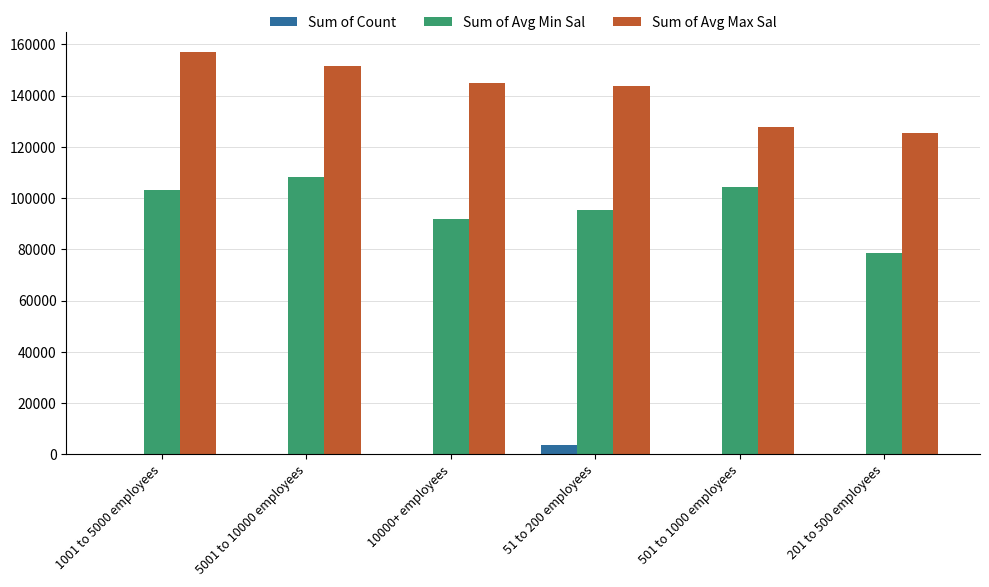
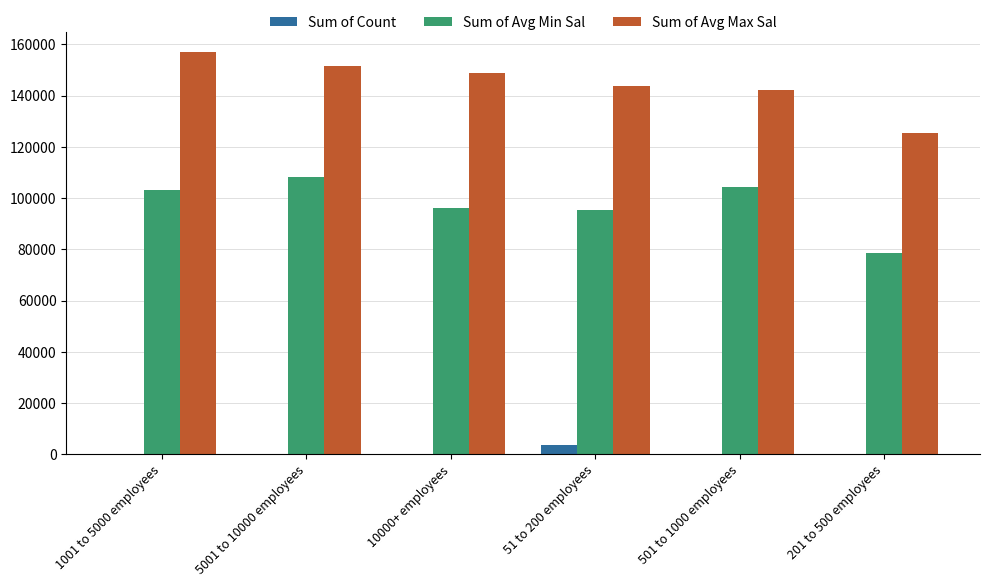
  {
    "Sum of Count": {
      "51 to 200 employees": 3000
    },
    "Sum of Avg Min Sal": {
      "1001 to 5000 employees": 103000,
      "5001 to 10000 employees": 108000,
-     "10000+ employees": 92000,
+     "10000+ employees": 96000,
      "51 to 200 employees": 95000,
      "501 to 1000 employees": 104000,
      "201 to 500 employees": 79000
    },
    "Sum of Avg Max Sal": {
      "1001 to 5000 employees": 157000,
      "5001 to 10000 employees": 152000,
-     "10000+ employees": 145000,
+     "10000+ employees": 149000,
      "51 to 200 employees": 144000,
-     "501 to 1000 employees": 128000,
+     "501 to 1000 employees": 142000,
      "201 to 500 employees": 125000
    }
  }
